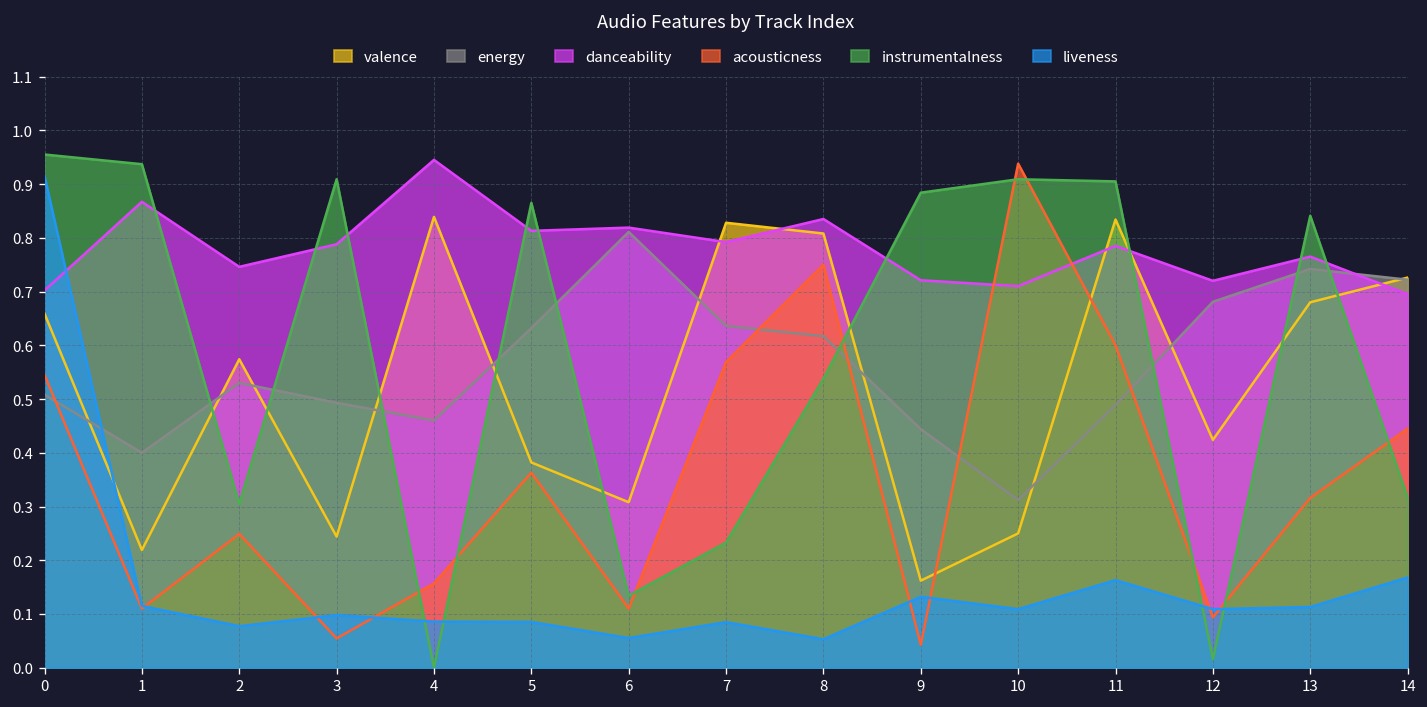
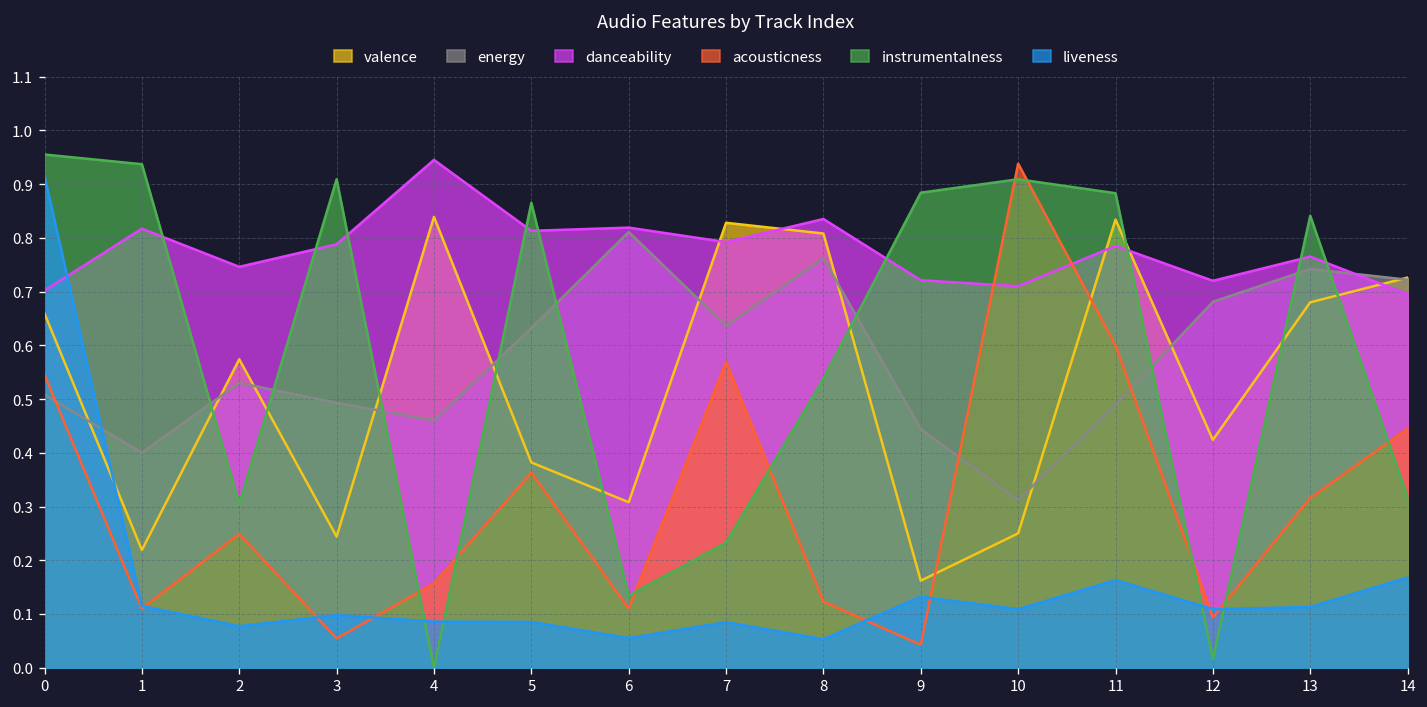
  {
    "valence": {
      "0": 0.66,
      "1": 0.22,
      "2": 0.57,
      "3": 0.24,
      "4": 0.84,
      "5": 0.38,
      "6": 0.31,
      "7": 0.83,
      "8": 0.81,
      "9": 0.16,
      "10": 0.25,
      "11": 0.83,
      "12": 0.42,
      "13": 0.68
    },
    "energy": {
      "0": 0.51,
      "1": 0.40,
      "2": 0.53,
      "3": 0.49,
      "4": 0.46,
      "5": 0.63,
      "6": 0.81,
      "7": 0.64,
-     "8": 0.62,
+     "8": 0.76,
      "9": 0.44,
      "10": 0.31,
      "11": 0.49,
      "12": 0.68,
      "13": 0.74
    },
    "danceability": {
      "0": 0.70,
-     "1": 0.87,
+     "1": 0.82,
      "2": 0.75,
      "3": 0.79,
      "4": 0.95,
      "5": 0.81,
      "6": 0.82,
      "7": 0.79,
      "8": 0.84,
      "9": 0.72,
      "10": 0.71,
      "11": 0.79,
      "12": 0.72,
      "13": 0.77,
      "14": 0.70
    },
    "acousticness": {
      "0": 0.55,
      "2": 0.25,
      "3": 0.05,
      "4": 0.16,
      "5": 0.36,
      "6": 0.11,
      "7": 0.57,
-     "8": 0.75,
+     "8": 0.12,
      "9": 0.04,
      "10": 0.94,
      "11": 0.60,
      "12": 0.09,
      "13": 0.32,
      "14": 0.45
    },
    "instrumentalness": {
      "0": 0.96,
      "1": 0.94,
      "2": 0.31,
      "3": 0.91,
      "4": 0.00,
      "5": 0.87,
      "6": 0.13,
      "7": 0.23,
      "8": 0.54,
      "9": 0.88,
      "10": 0.91,
-     "11": 0.91,
+     "11": 0.88,
      "12": 0.02,
      "13": 0.84,
      "14": 0.32
    },
    "liveness": {
      "0": 0.92,
      "2": 0.08,
      "3": 0.10,
      "4": 0.09,
      "5": 0.09,
      "6": 0.06,
      "7": 0.08,
      "8": 0.05,
      "9": 0.13,
      "10": 0.11,
      "11": 0.16,
      "12": 0.11,
      "13": 0.11,
      "14": 0.17
    }
  }
